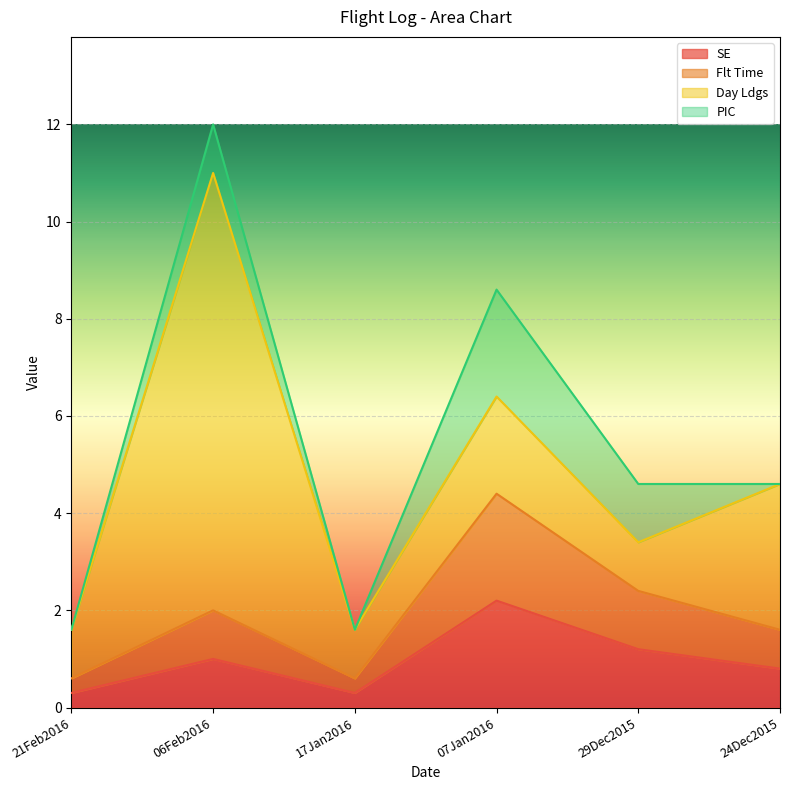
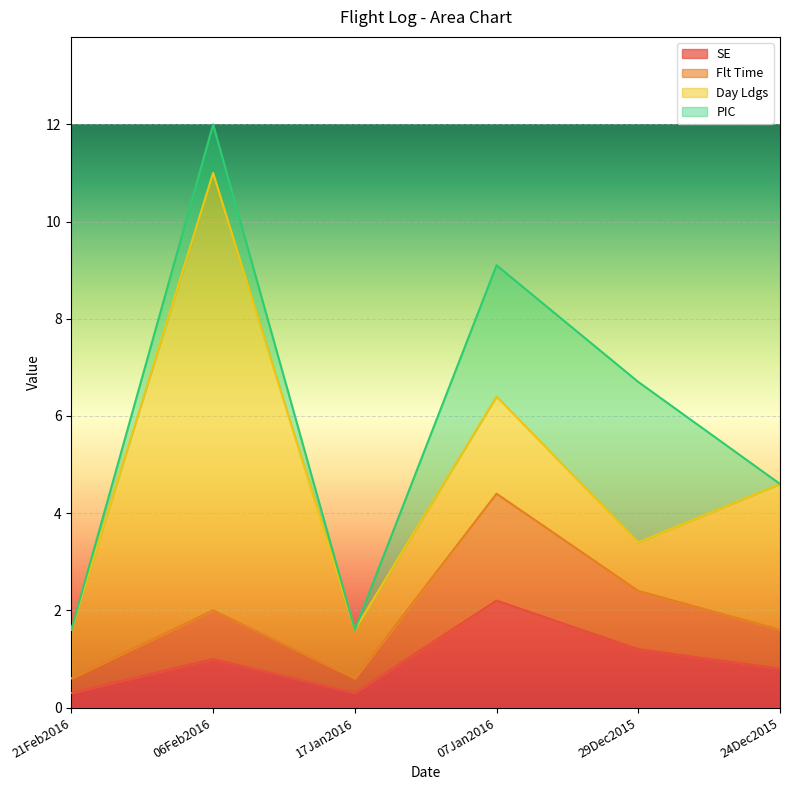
  {
    "PIC": {
      "06Feb2016": 1.0,
-     "07Jan2016": 2.2,
-     "29Dec2015": 1.2
+     "07Jan2016": 2.7,
+     "29Dec2015": 3.3
    }
  }
